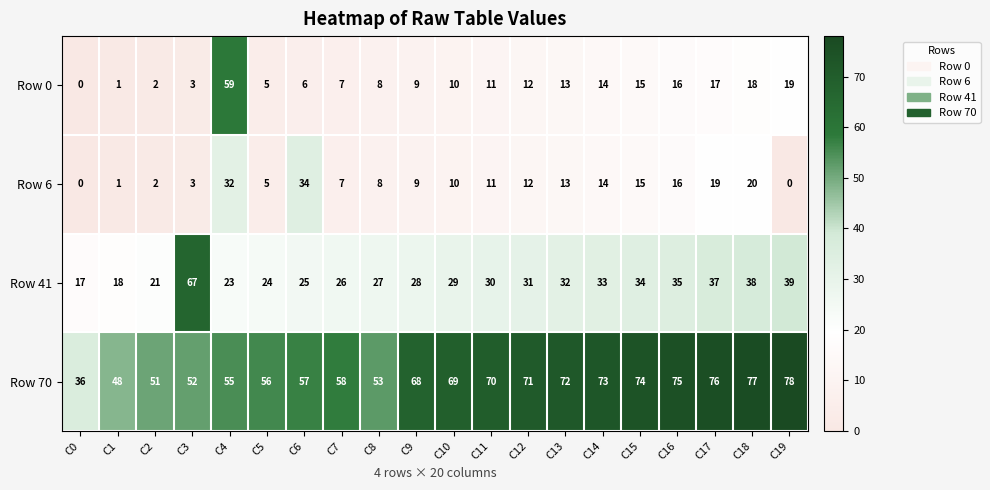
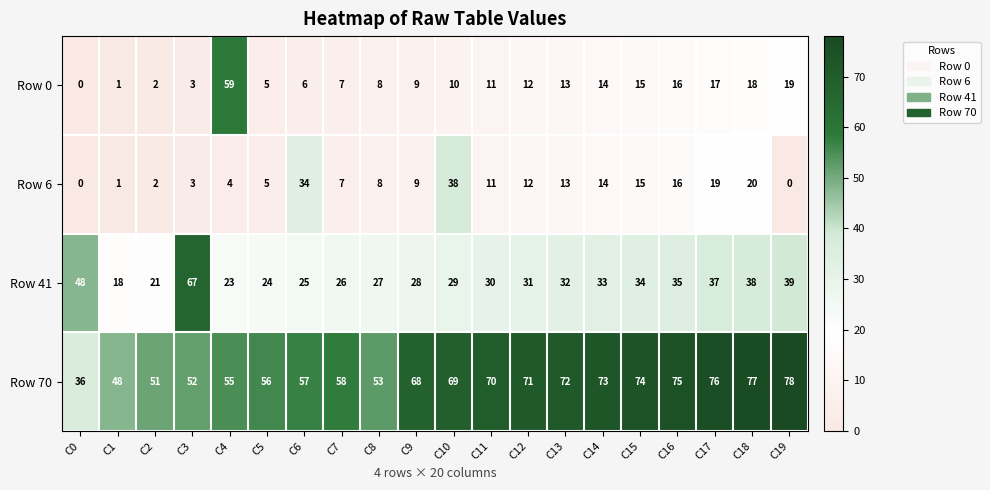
  {
    "Row 0": {
      "C0": 0,
      "C1": 1,
      "C2": 2,
      "C3": 3,
      "C4": 59,
      "C5": 5,
      "C6": 6,
      "C7": 7,
      "C8": 8,
      "C9": 9,
      "C10": 10,
      "C11": 11,
      "C12": 12,
      "C13": 13,
      "C14": 14,
      "C15": 15,
      "C16": 16,
      "C17": 17,
      "C18": 18,
      "C19": 19
    },
    "Row 6": {
      "C0": 0,
      "C1": 1,
      "C2": 2,
      "C3": 3,
-     "C4": 32,
+     "C4": 4,
      "C5": 5,
      "C6": 34,
      "C7": 7,
      "C8": 8,
      "C9": 9,
-     "C10": 10,
+     "C10": 38,
      "C11": 11,
      "C12": 12,
      "C13": 13,
      "C14": 14,
      "C15": 15,
      "C16": 16,
      "C17": 19,
      "C18": 20,
      "C19": 0
    },
    "Row 41": {
-     "C0": 17,
+     "C0": 48,
      "C1": 18,
      "C2": 21,
      "C3": 67,
      "C4": 23,
      "C5": 24,
      "C6": 25,
      "C7": 26,
      "C8": 27,
      "C9": 28,
      "C10": 29,
      "C11": 30,
      "C12": 31,
      "C13": 32,
      "C14": 33,
      "C15": 34,
      "C16": 35,
      "C17": 37,
      "C18": 38,
      "C19": 39
    },
    "Row 70": {
      "C0": 36,
      "C1": 48,
      "C2": 51,
      "C3": 52,
      "C4": 55,
      "C5": 56,
      "C6": 57,
      "C7": 58,
      "C8": 53,
      "C9": 68,
      "C10": 69,
      "C11": 70,
      "C12": 71,
      "C13": 72,
      "C14": 73,
      "C15": 74,
      "C16": 75,
      "C17": 76,
      "C18": 77,
      "C19": 78
    }
  }
